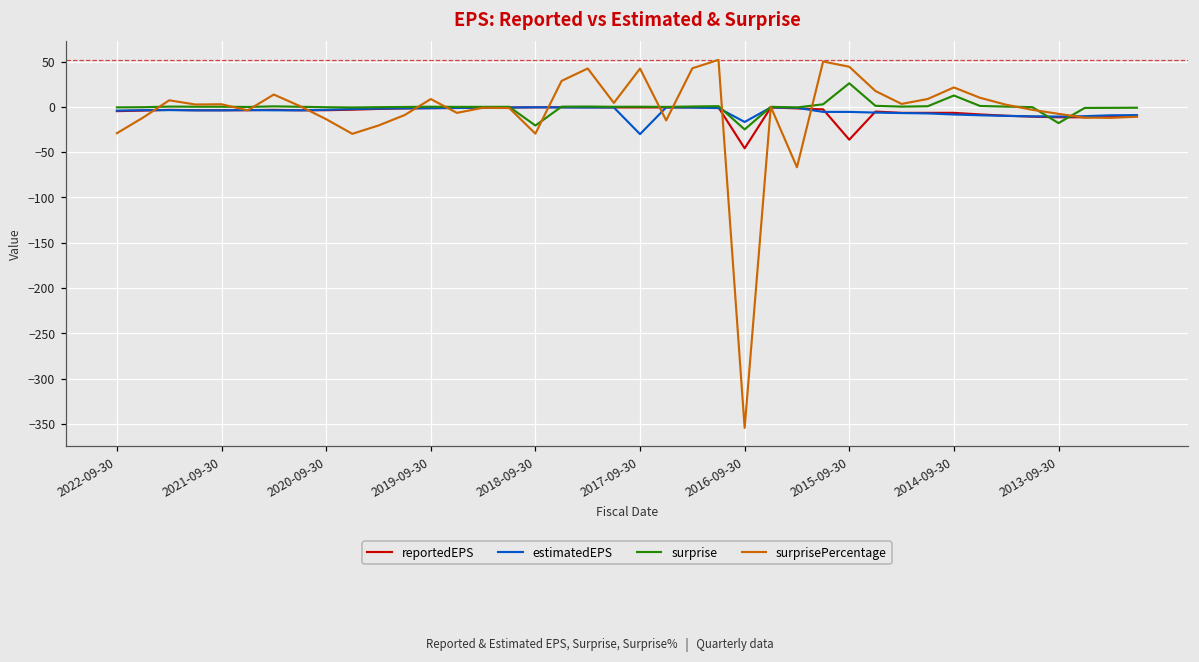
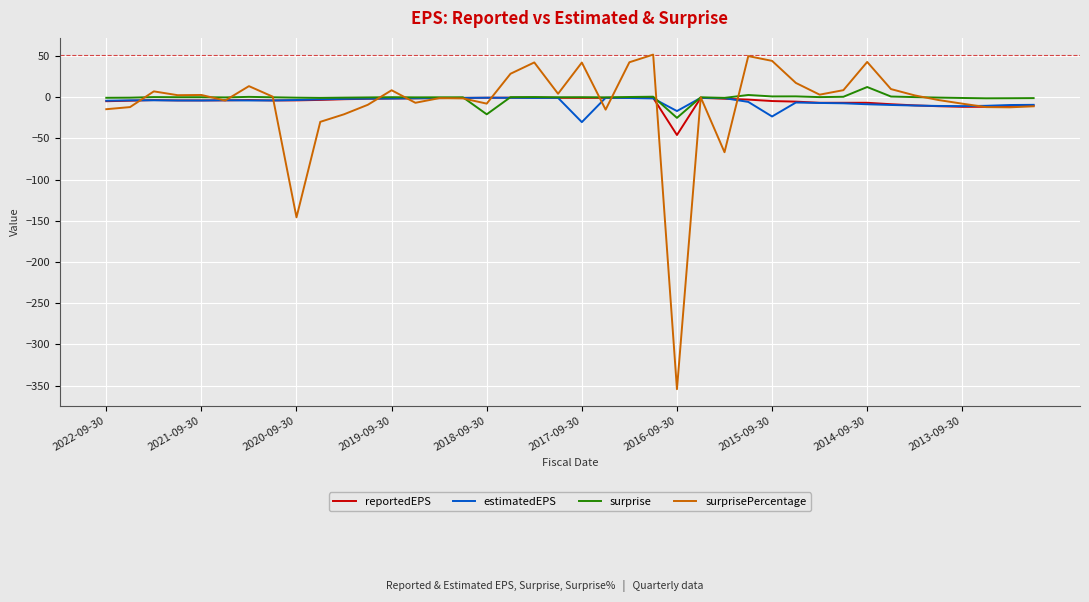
  {
    "reportedEPS": {
      "2016-09-30": -50,
-     "2015-09-30": -40
+     "2015-09-30": 0
    },
    "estimatedEPS": {
      "2017-09-30": -30,
      "2016-09-30": -20,
-     "2015-09-30": -10
+     "2015-09-30": -20
    },
    "surprise": {
      "2022-09-30": 0,
      "2018-09-30": -20,
      "2016-09-30": -20,
-     "2015-09-30": 30,
+     "2015-09-30": 0,
      "2014-09-30": 10,
-     "2013-09-30": -20
+     "2013-09-30": 0
    },
    "surprisePercentage": {
-     "2022-09-30": -30,
-     "2020-09-30": -10,
+     "2022-09-30": -10,
+     "2020-09-30": -150,
      "2019-09-30": 10,
-     "2018-09-30": -30,
+     "2018-09-30": -10,
      "2017-09-30": 40,
      "2016-09-30": -350,
      "2015-09-30": 40,
-     "2014-09-30": 20
+     "2014-09-30": 40
    }
  }
